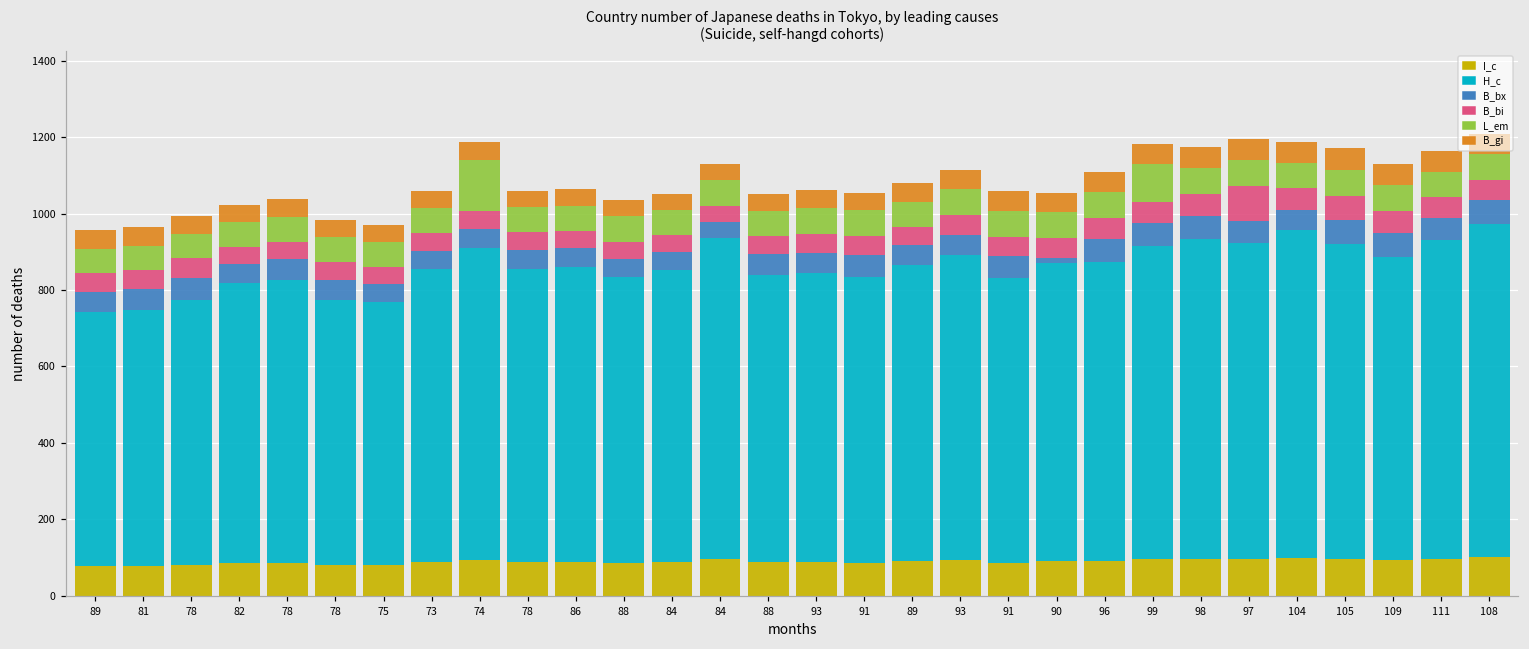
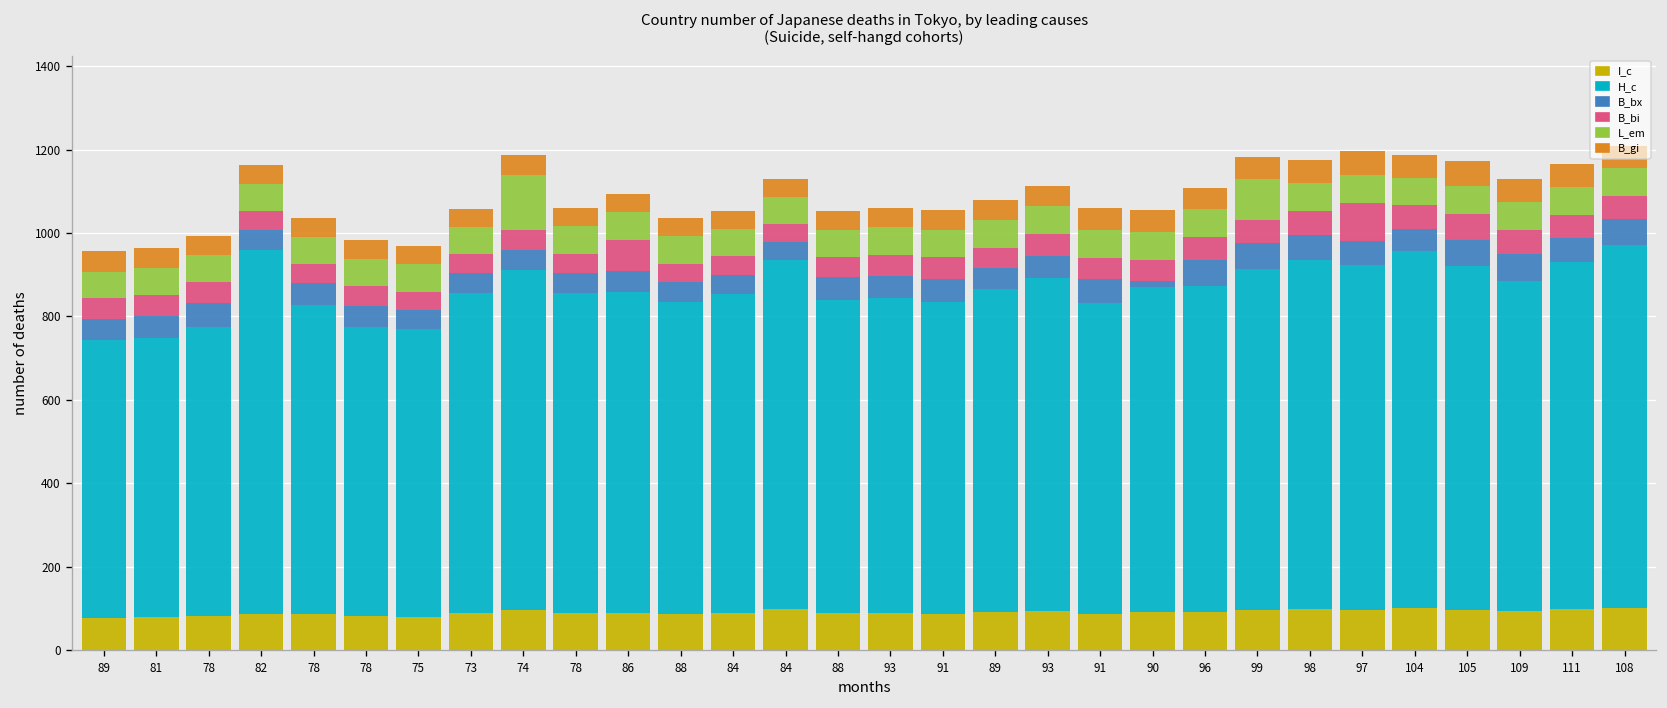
  {
    "H_c": {
      "81": 670,
-     "82": 730,
+     "82": 870,
      "75": 690,
      "73": 770,
      "74": 810,
      "86": 770,
      "90": 780,
      "96": 780,
      "99": 820,
      "98": 840,
      "97": 830,
      "104": 860,
      "105": 830,
      "109": 790,
      "111": 830,
      "108": 870
    },
    "B_bx": {
      "81": 50,
      "82": 50,
      "75": 50,
      "73": 50,
      "74": 50,
      "86": 50,
      "90": 10,
      "96": 60,
      "99": 60,
      "98": 60,
      "97": 60,
      "104": 50,
      "105": 60,
      "109": 60,
      "111": 60,
      "108": 60
    },
    "B_bi": {
      "81": 50,
      "82": 40,
      "75": 40,
      "73": 50,
      "74": 50,
-     "86": 50,
+     "86": 70,
      "90": 50,
      "96": 60,
      "99": 60,
      "98": 60,
      "97": 90,
      "104": 60,
      "105": 60,
      "109": 60,
      "111": 50,
      "108": 50
    },
    "L_em": {
      "81": 60,
      "82": 60,
      "75": 70,
      "73": 70,
      "74": 130,
      "86": 70,
      "90": 70,
      "96": 70,
      "99": 100,
      "98": 70,
      "97": 70,
      "104": 70,
      "105": 70,
      "109": 70,
      "111": 70,
      "108": 70
    }
  }
